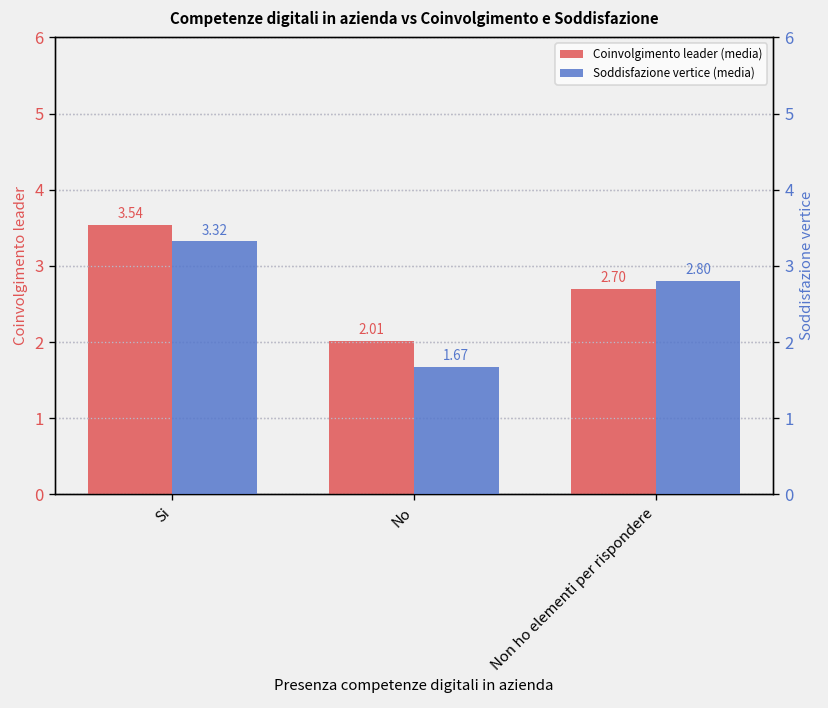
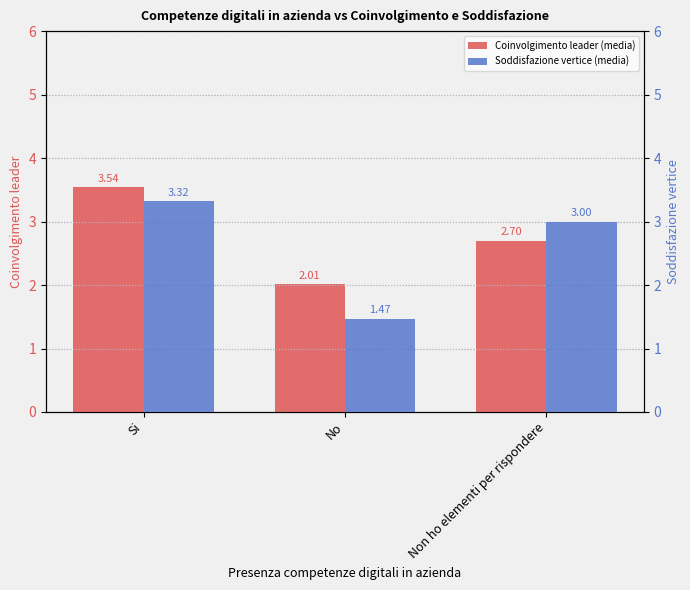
  {
    "Coinvolgimento leader (media)": {
      "Si": 3.54,
      "No": 2.01,
      "Non ho elementi per rispondere": 2.70
    },
    "Soddisfazione vertice (media)": {
      "Si": 3.32,
-     "No": 1.67,
-     "Non ho elementi per rispondere": 2.80
+     "No": 1.47,
+     "Non ho elementi per rispondere": 3.00
    }
  }
